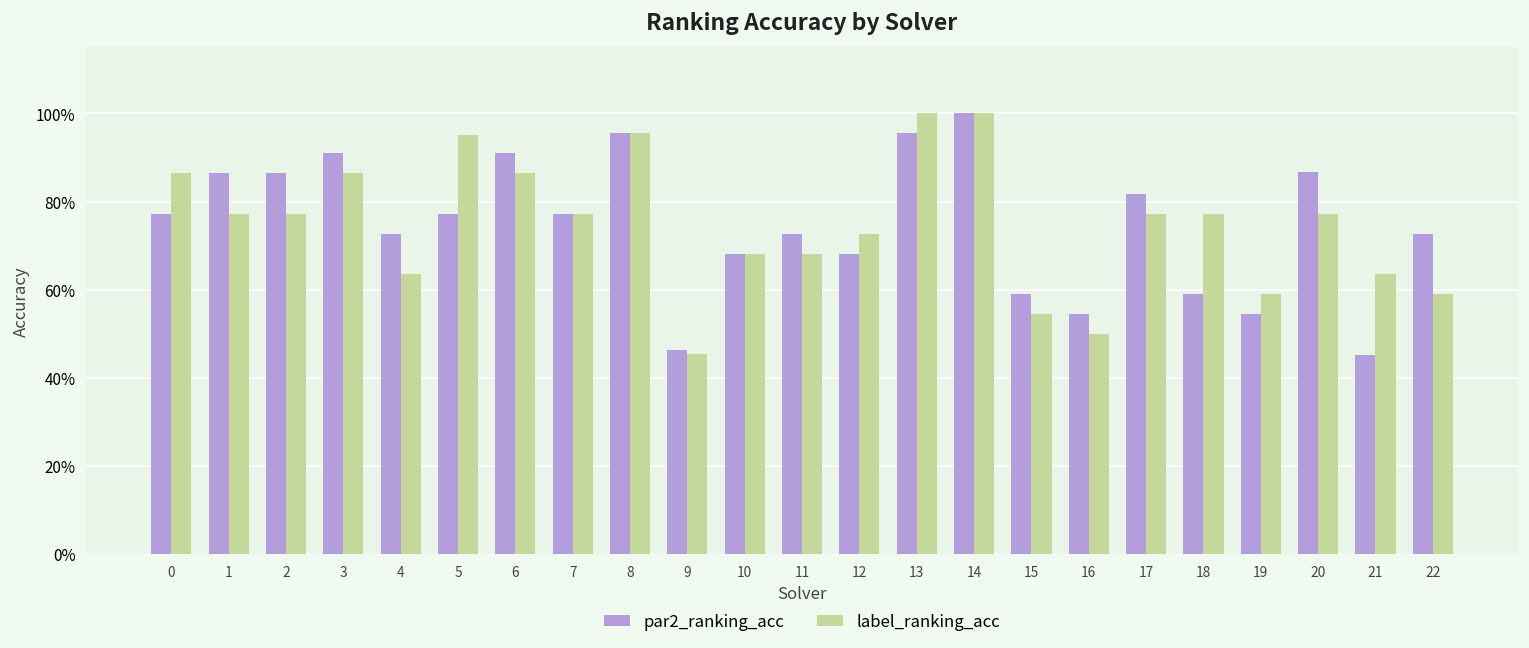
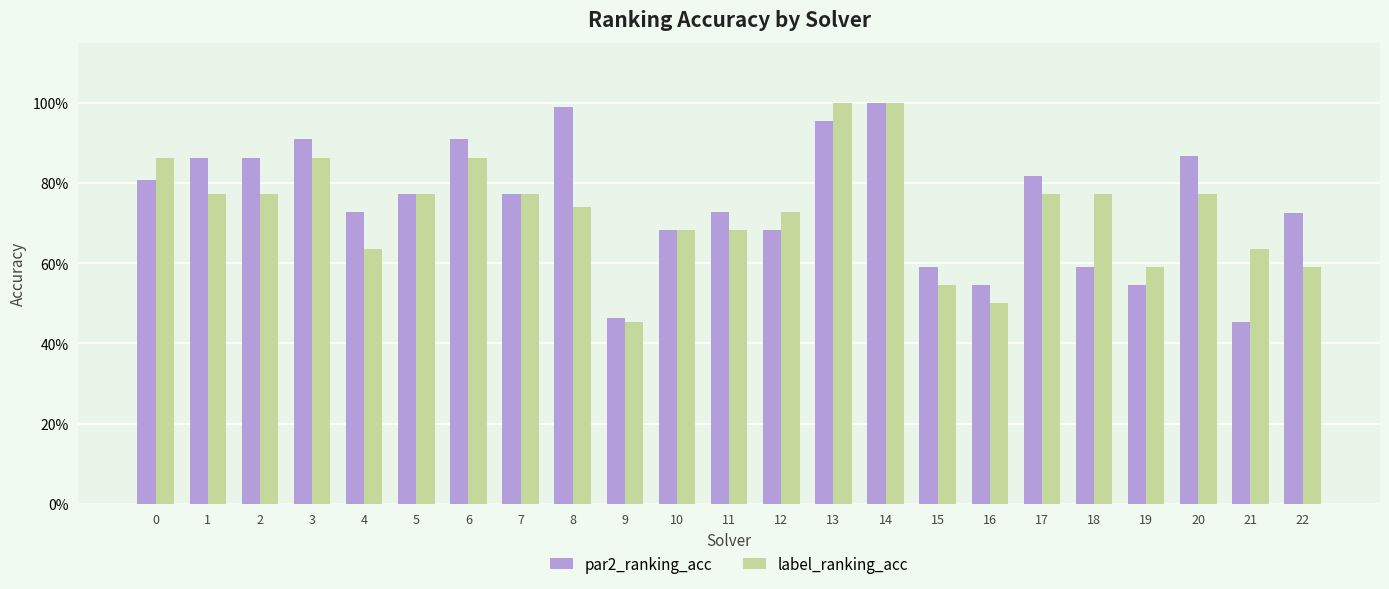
  {
    "par2_ranking_acc": {
-     "0": "77%",
+     "0": "81%",
      "1": "86%",
      "2": "86%",
      "3": "91%",
      "4": "73%",
      "5": "77%",
      "6": "91%",
      "7": "77%",
-     "8": "95%",
+     "8": "99%",
      "9": "46%",
      "10": "68%",
      "11": "73%",
      "12": "68%",
      "13": "95%",
      "14": "100%",
      "15": "59%",
      "16": "55%",
      "17": "82%",
      "18": "59%",
      "19": "55%",
      "20": "87%",
      "21": "45%",
      "22": "73%"
    },
    "label_ranking_acc": {
      "0": "86%",
      "1": "77%",
      "2": "77%",
      "3": "86%",
      "4": "64%",
-     "5": "95%",
+     "5": "77%",
      "6": "86%",
      "7": "77%",
-     "8": "95%",
+     "8": "74%",
      "9": "45%",
      "10": "68%",
      "11": "68%",
      "12": "73%",
      "13": "100%",
      "14": "100%",
      "15": "55%",
      "16": "50%",
      "17": "77%",
      "18": "77%",
      "19": "59%",
      "20": "77%",
      "21": "64%",
      "22": "59%"
    }
  }
